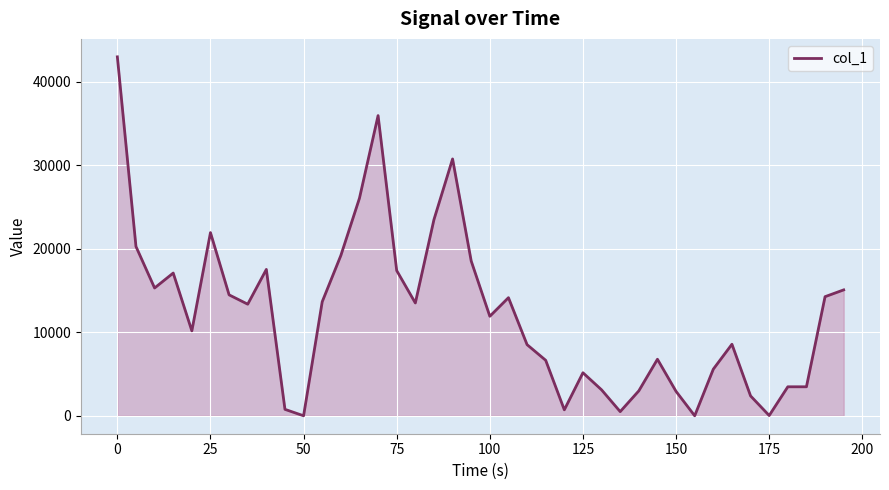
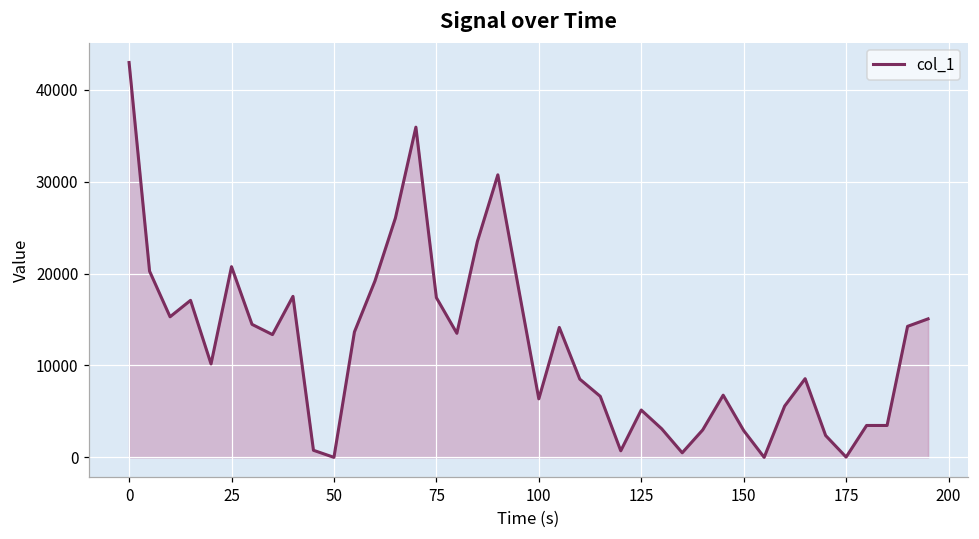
  {
    "0": 43000,
-   "25": 22000,
+   "25": 21000,
    "50": 0,
    "75": 17000,
-   "100": 12000,
+   "100": 6000,
    "125": 5000,
    "150": 3000,
    "175": 0
  }
